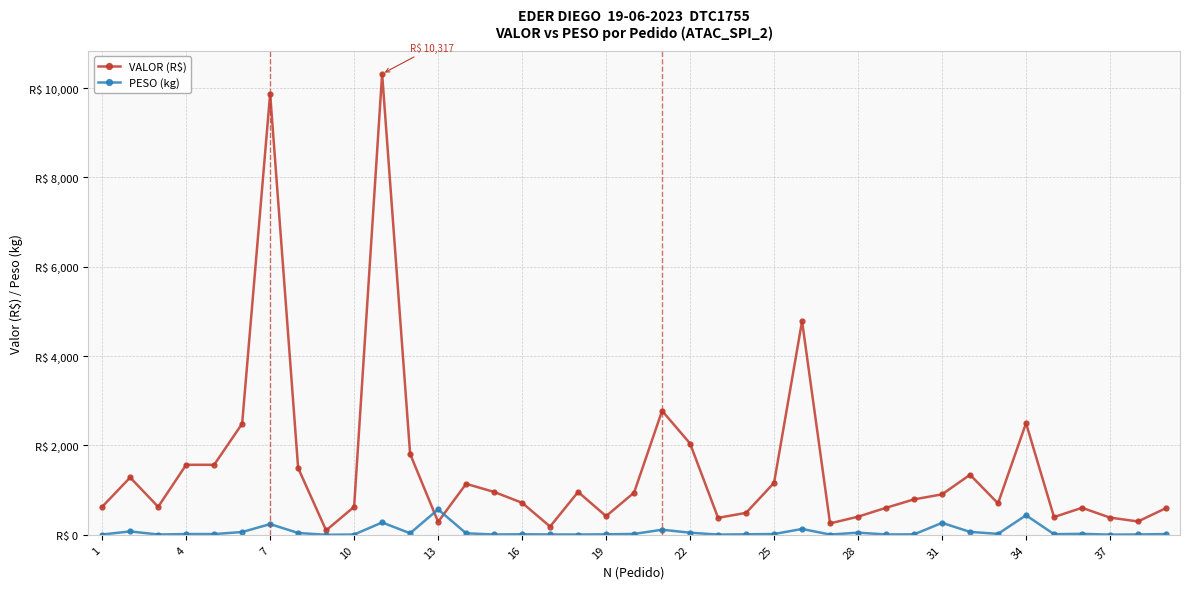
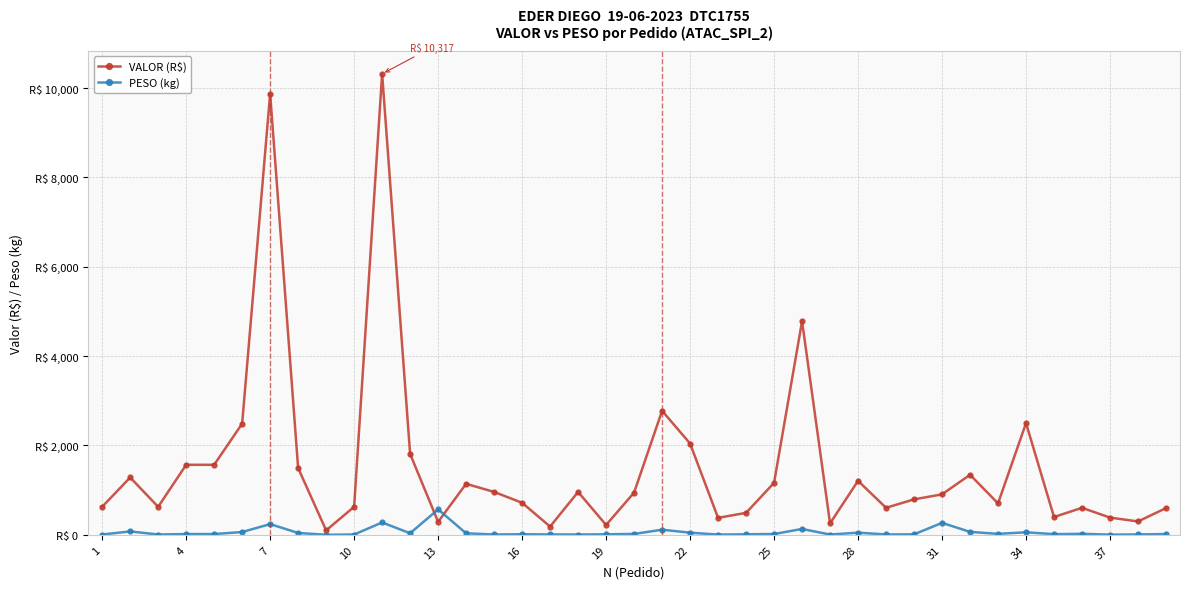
  {
    "VALOR (R$)": {
      "1": "R$ 600",
      "4": "R$ 1,600",
      "7": "R$ 9,900",
      "10": "R$ 600",
      "13": "R$ 300",
      "16": "R$ 700",
-     "19": "R$ 400",
+     "19": "R$ 200",
      "22": "R$ 2,000",
      "25": "R$ 1,200",
-     "28": "R$ 400",
+     "28": "R$ 1,200",
      "31": "R$ 900",
      "34": "R$ 2,500",
      "37": "R$ 400"
    },
    "PESO (kg)": {
      "1": "R$ 0",
      "4": "R$ 0",
      "7": "R$ 200",
      "10": "R$ 0",
      "13": "R$ 600",
      "16": "R$ 0",
      "19": "R$ 0",
      "22": "R$ 0",
      "25": "R$ 0",
      "28": "R$ 0",
      "31": "R$ 300",
-     "34": "R$ 400",
+     "34": "R$ 100",
      "37": "R$ 0"
    }
  }
